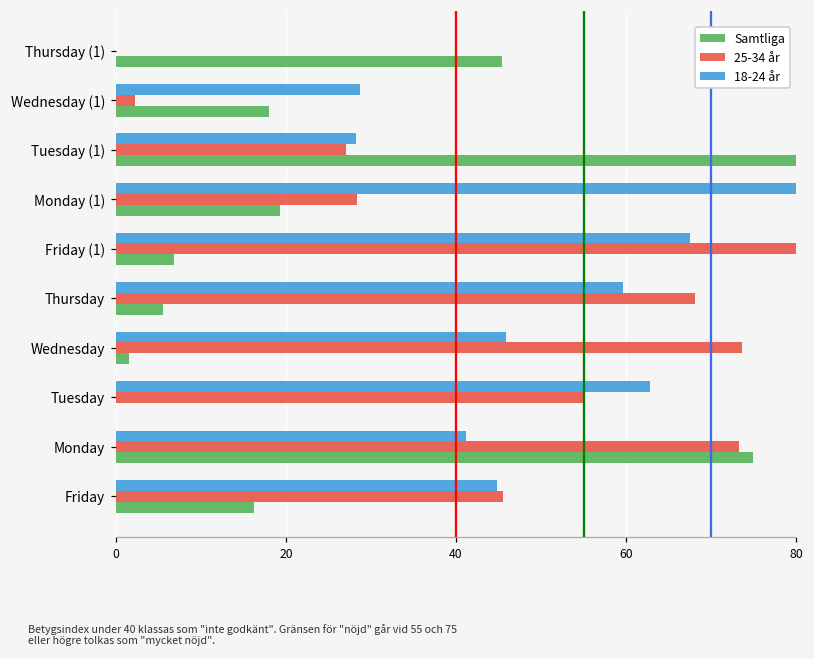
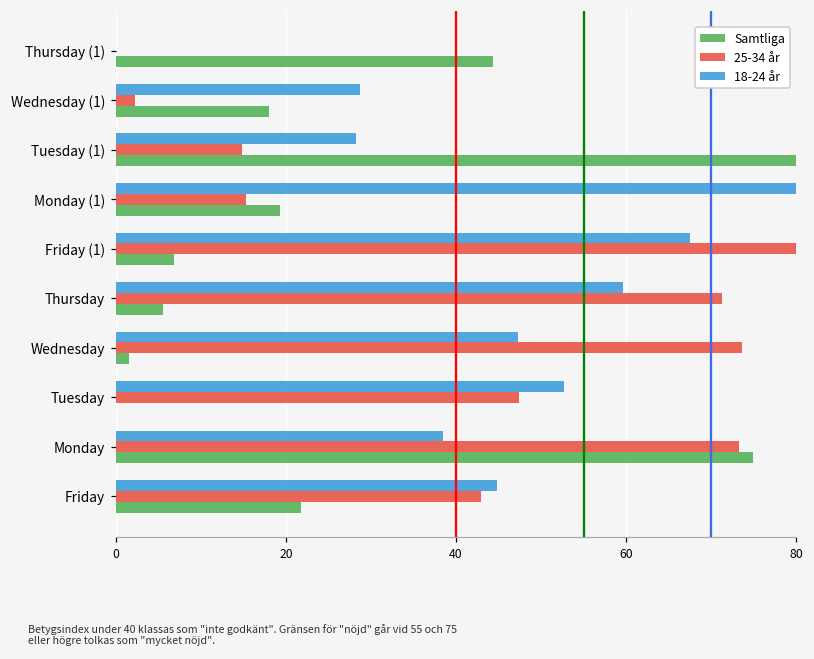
  {
    "Samtliga": {
-     "Thursday (1)": 45,
+     "Thursday (1)": 44,
      "Wednesday (1)": 18,
      "Tuesday (1)": 80,
      "Monday (1)": 19,
      "Friday (1)": 7,
      "Thursday": 6,
      "Wednesday": 2,
      "Tuesday": 0,
      "Monday": 75,
-     "Friday": 16
+     "Friday": 22
    },
    "25-34 år": {
      "Thursday (1)": 0,
      "Wednesday (1)": 2,
-     "Tuesday (1)": 27,
-     "Monday (1)": 28,
+     "Tuesday (1)": 15,
+     "Monday (1)": 15,
      "Friday (1)": 80,
-     "Thursday": 68,
+     "Thursday": 71,
      "Wednesday": 74,
-     "Tuesday": 55,
+     "Tuesday": 47,
      "Monday": 73,
-     "Friday": 45
+     "Friday": 43
    },
    "18-24 år": {
      "Thursday (1)": 0,
      "Wednesday (1)": 29,
      "Tuesday (1)": 28,
      "Monday (1)": 80,
      "Friday (1)": 68,
      "Thursday": 60,
-     "Wednesday": 46,
-     "Tuesday": 63,
-     "Monday": 41,
+     "Wednesday": 47,
+     "Tuesday": 53,
+     "Monday": 38,
      "Friday": 45
    }
  }
